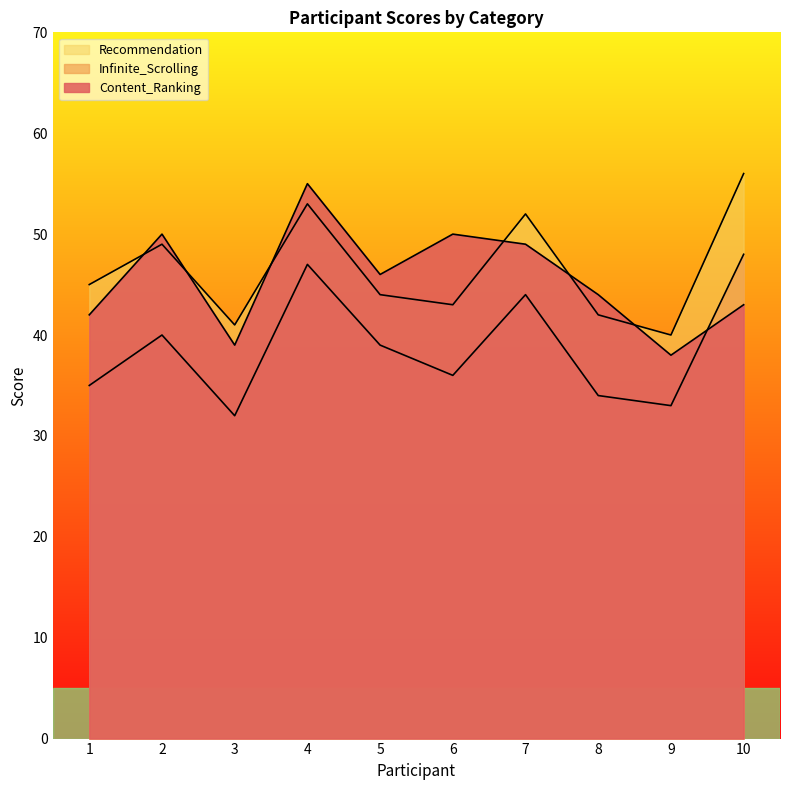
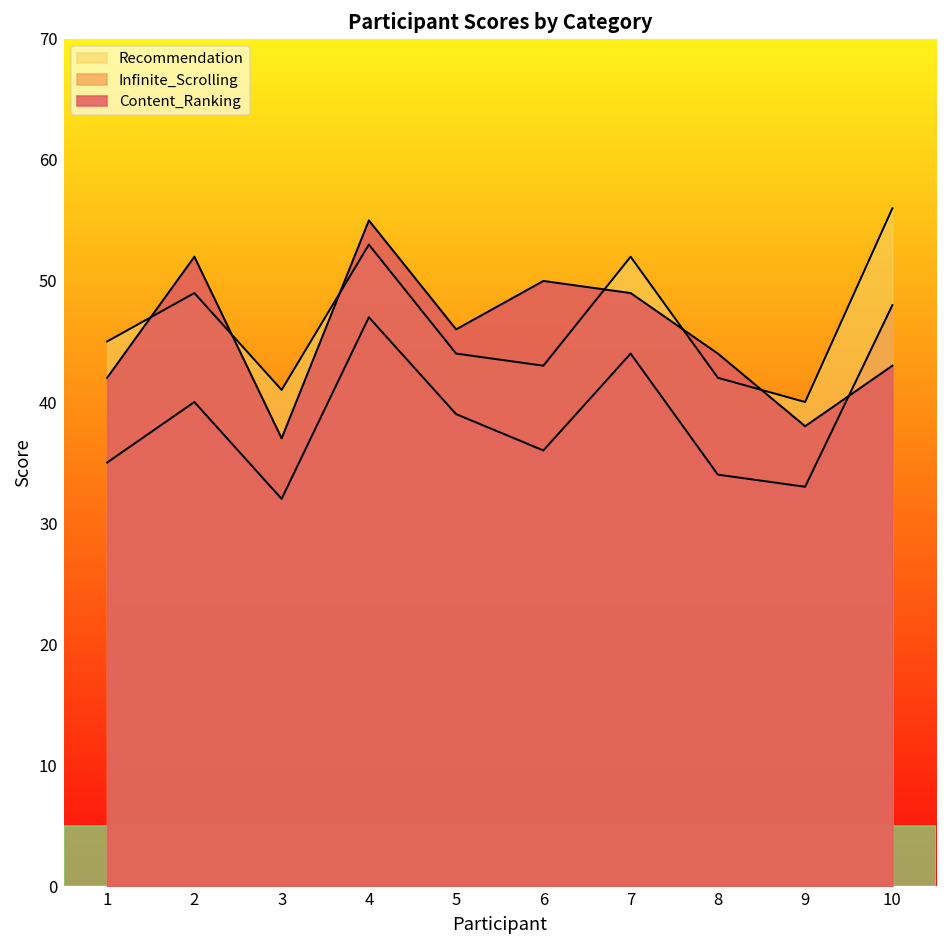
  {
    "Content_Ranking": {
      "1": 42,
-     "2": 50,
-     "3": 39,
+     "2": 52,
+     "3": 37,
      "4": 55,
      "5": 46,
      "6": 50,
      "7": 49,
      "8": 44,
      "9": 38,
      "10": 43
    }
  }
